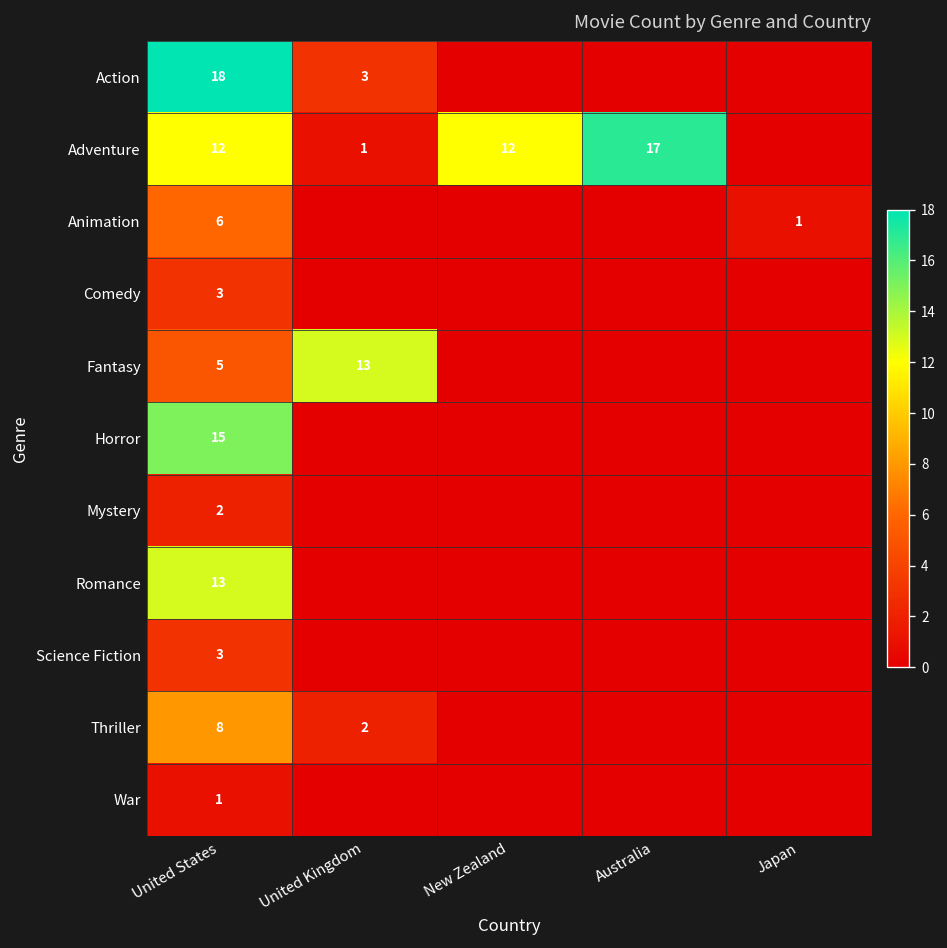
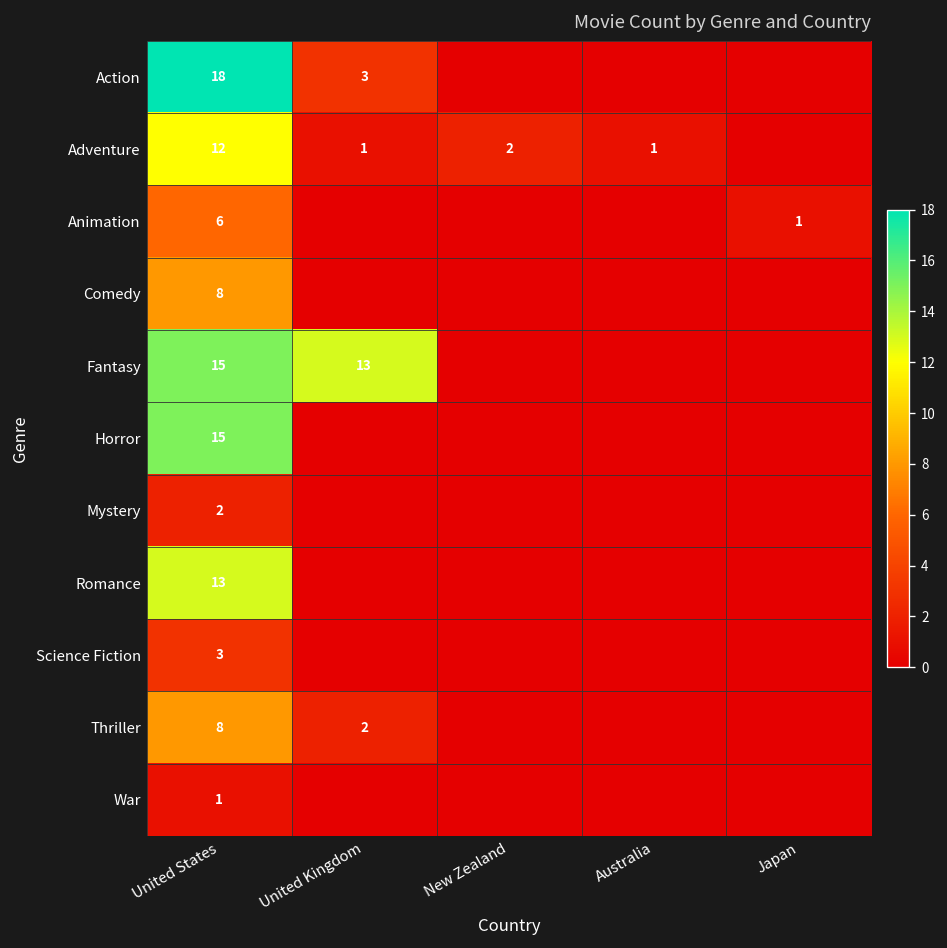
  {
    "Action": {
      "United States": 18,
      "United Kingdom": 3
    },
    "Adventure": {
      "United States": 12,
      "United Kingdom": 1,
-     "New Zealand": 12,
-     "Australia": 17
+     "New Zealand": 2,
+     "Australia": 1
    },
    "Animation": {
      "United States": 6,
      "Japan": 1
    },
    "Comedy": {
-     "United States": 3
+     "United States": 8
    },
    "Fantasy": {
-     "United States": 5,
+     "United States": 15,
      "United Kingdom": 13
    },
    "Horror": {
      "United States": 15
    },
    "Mystery": {
      "United States": 2
    },
    "Romance": {
      "United States": 13
    },
    "Science Fiction": {
      "United States": 3
    },
    "Thriller": {
      "United States": 8,
      "United Kingdom": 2
    },
    "War": {
      "United States": 1
    }
  }
